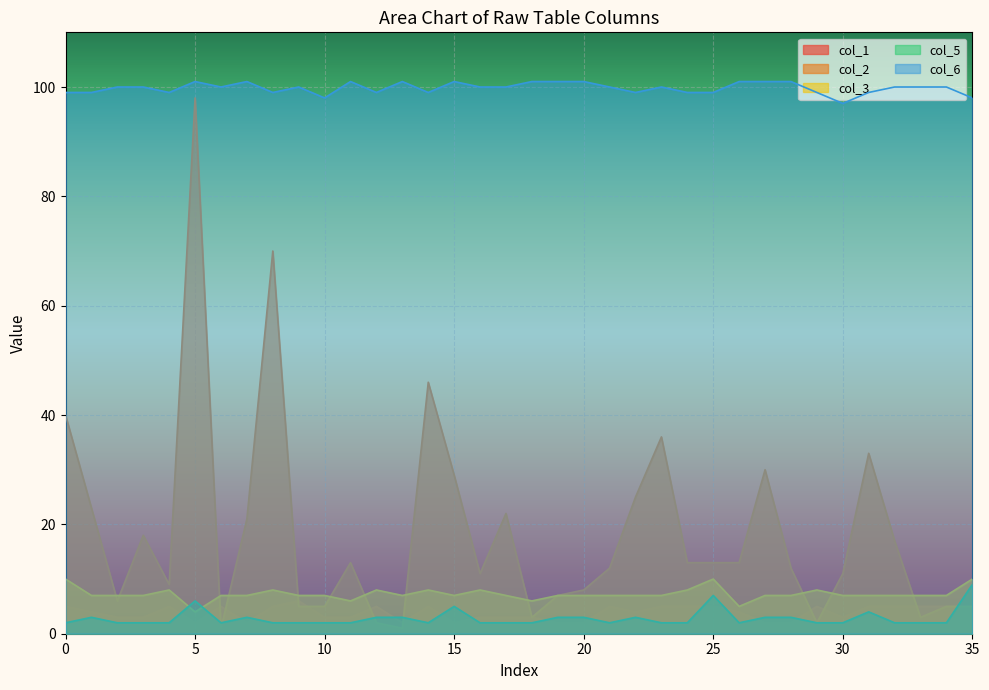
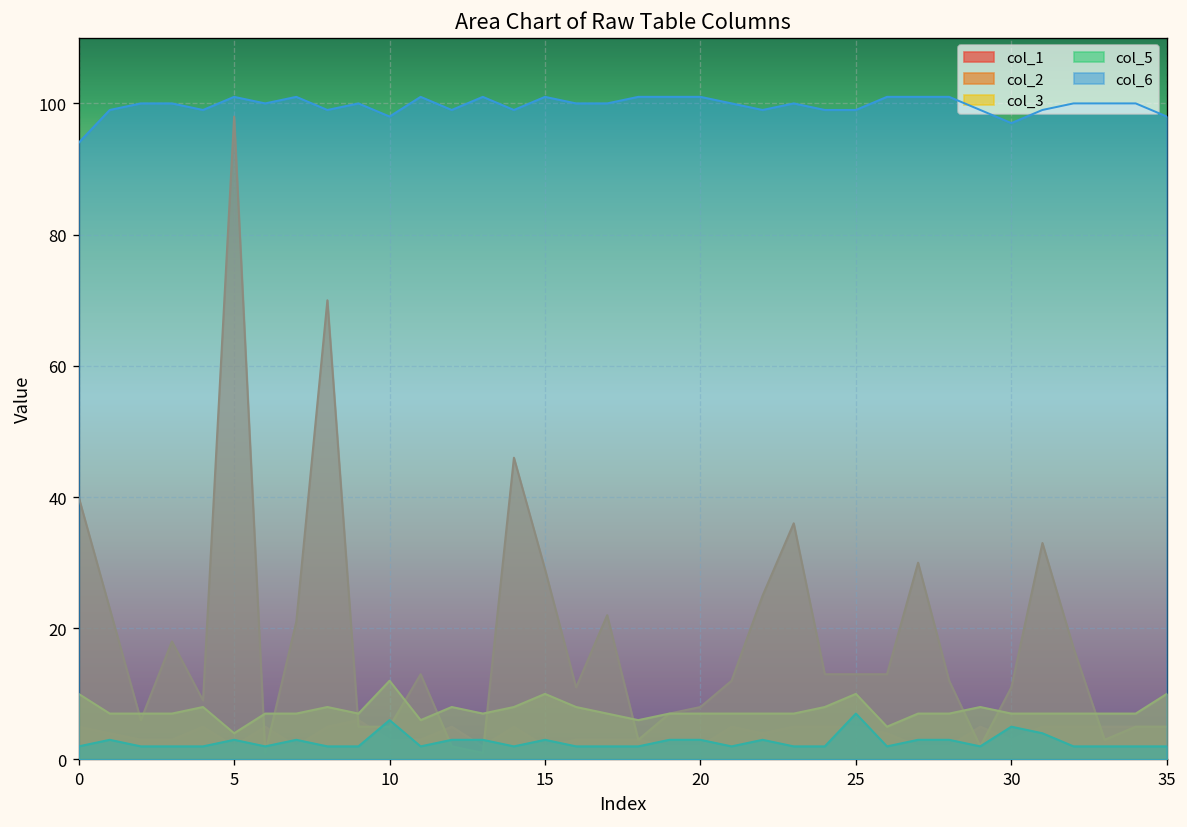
  {
    "col_3": {
      "0": 10,
      "5": 4,
-     "10": 7,
-     "15": 7,
+     "10": 12,
+     "15": 10,
      "20": 7,
      "25": 10,
      "30": 7,
      "35": 10
    },
    "col_5": {
      "0": 2,
-     "5": 6,
-     "10": 2,
-     "15": 5,
+     "5": 3,
+     "10": 6,
+     "15": 3,
      "20": 3,
      "25": 7,
-     "30": 2,
-     "35": 9
+     "30": 5,
+     "35": 2
    },
    "col_6": {
-     "0": 99,
+     "0": 94,
      "5": 101,
      "10": 98,
      "15": 101,
      "20": 101,
      "25": 99,
      "30": 97,
      "35": 98
    }
  }
